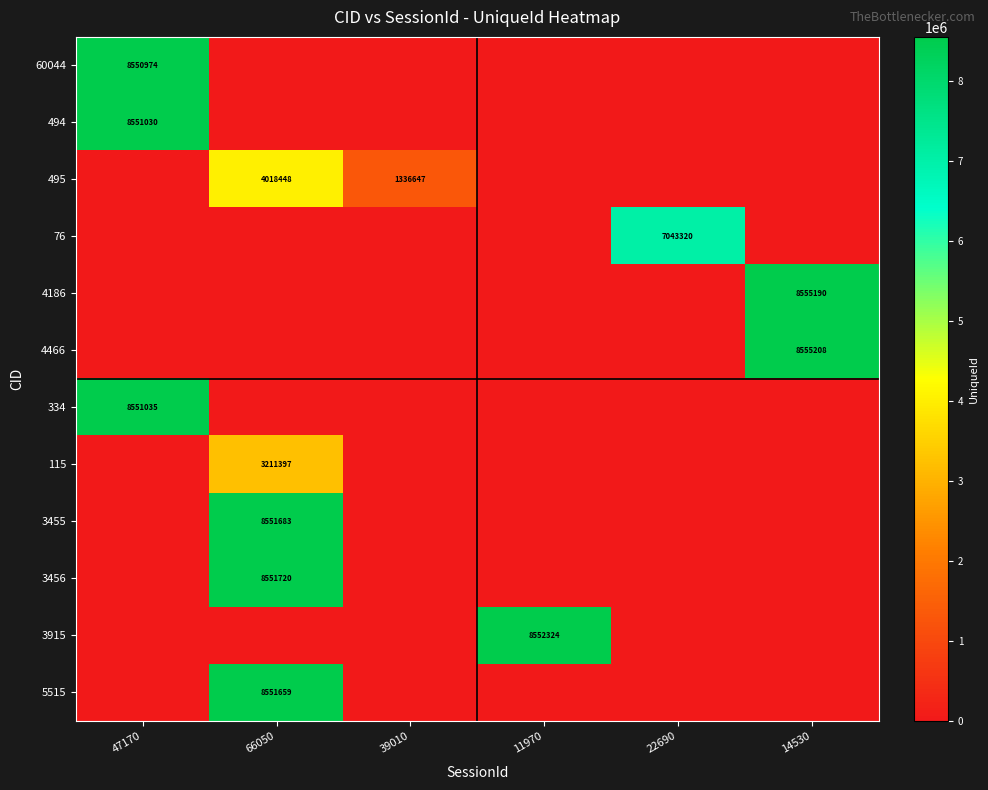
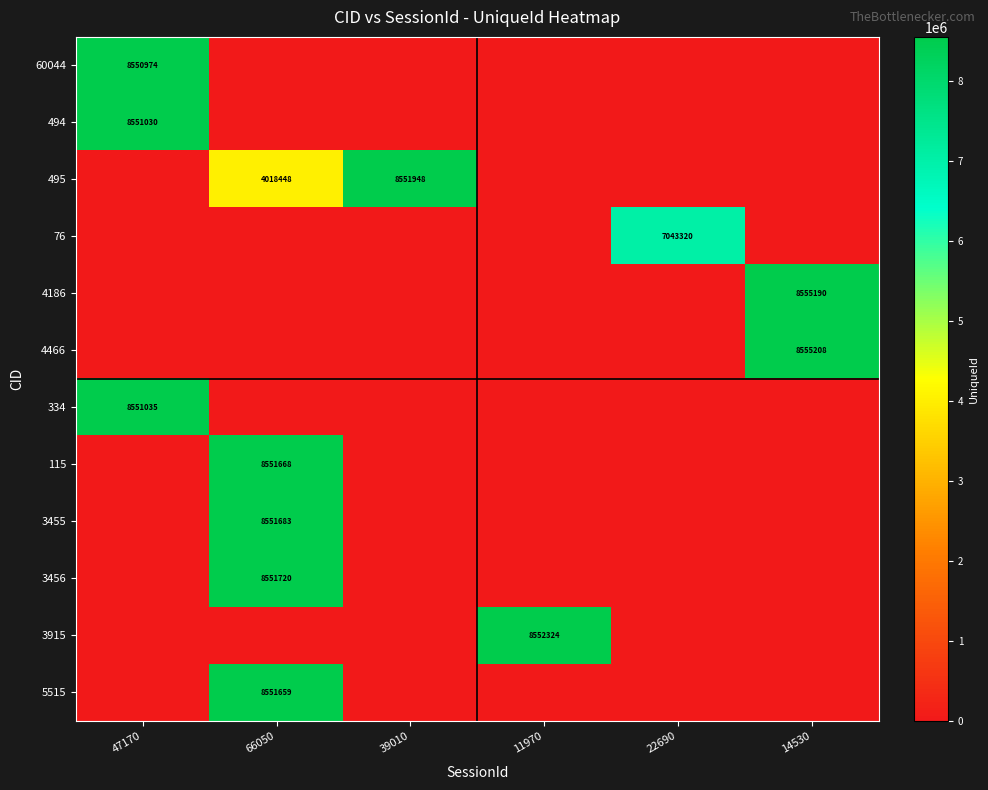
  {
    "60044": {
      "47170": 8550974
    },
    "494": {
      "47170": 8551030
    },
    "495": {
      "66050": 4018448,
-     "39010": 1336647
+     "39010": 8551948
    },
    "76": {
      "22690": 7043320
    },
    "4186": {
      "14530": 8555190
    },
    "4466": {
      "14530": 8555208
    },
    "334": {
      "47170": 8551035
    },
    "115": {
-     "66050": 3211397
+     "66050": 8551668
    },
    "3455": {
      "66050": 8551683
    },
    "3456": {
      "66050": 8551720
    },
    "3915": {
      "11970": 8552324
    },
    "5515": {
      "66050": 8551659
    }
  }
